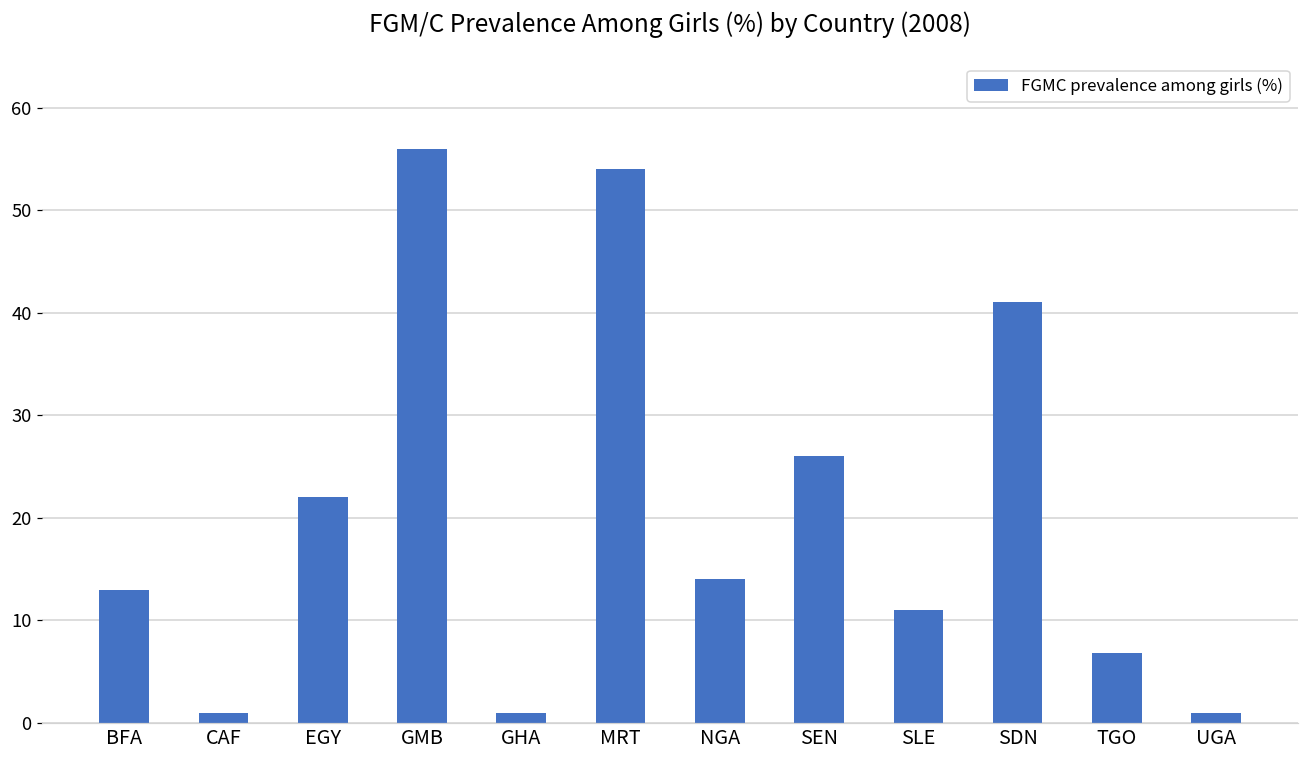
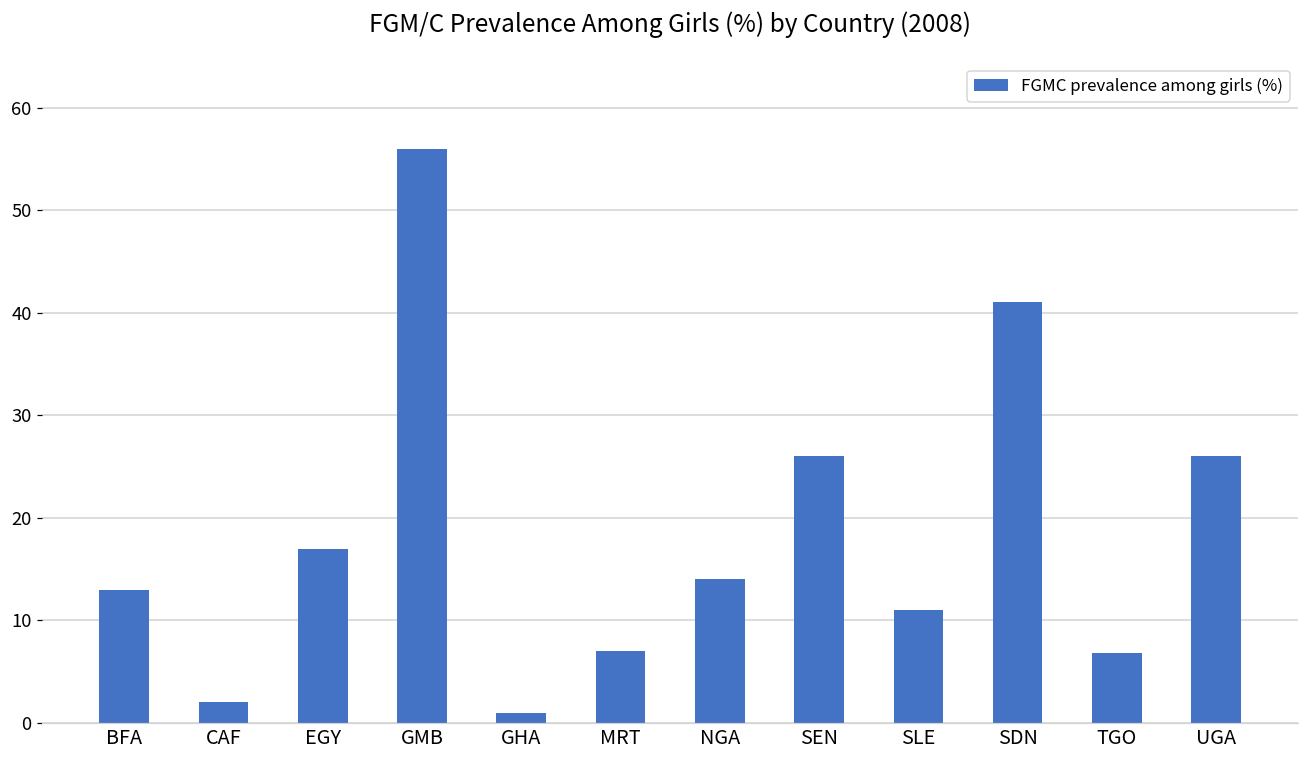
  {
    "BFA": 13,
-   "CAF": 1,
-   "EGY": 22,
+   "CAF": 2,
+   "EGY": 17,
    "GMB": 56,
    "GHA": 1,
-   "MRT": 54,
+   "MRT": 7,
    "NGA": 14,
    "SEN": 26,
    "SLE": 11,
    "SDN": 41,
    "TGO": 7,
-   "UGA": 1
+   "UGA": 26
  }
